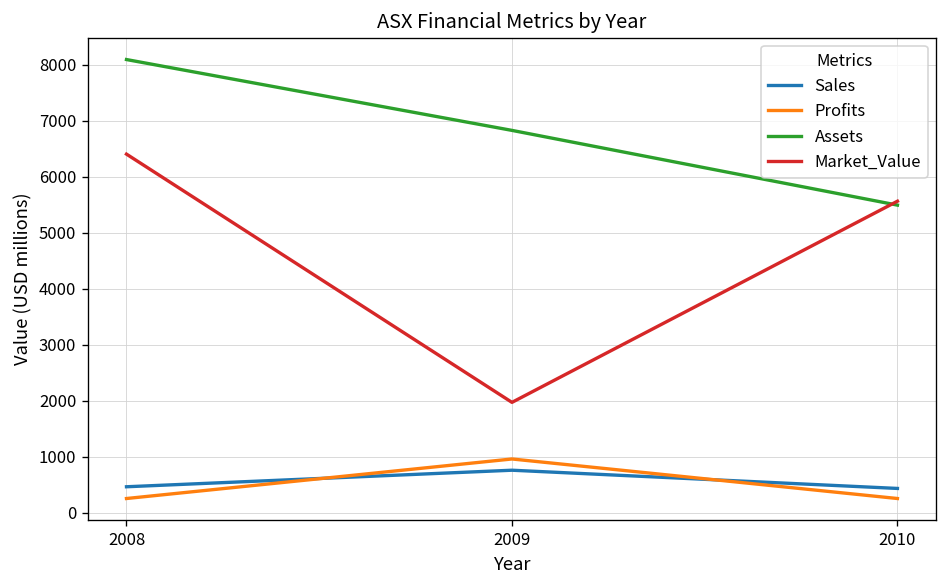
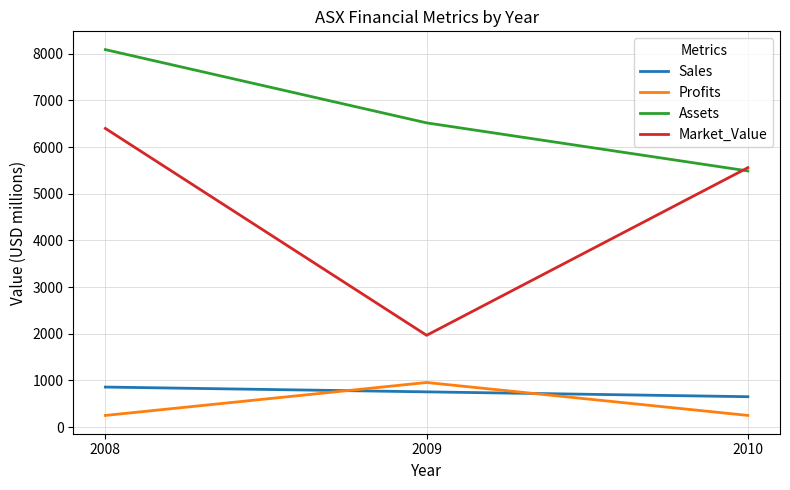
  {
    "Sales": {
-     "2008": 500,
+     "2008": 900,
      "2009": 800,
-     "2010": 400
+     "2010": 700
    },
    "Profits": {
      "2008": 300,
      "2009": 1000,
      "2010": 300
    },
    "Assets": {
      "2008": 8100,
-     "2009": 6800,
+     "2009": 6500,
      "2010": 5500
    },
    "Market_Value": {
      "2008": 6400,
      "2009": 2000,
      "2010": 5600
    }
  }
